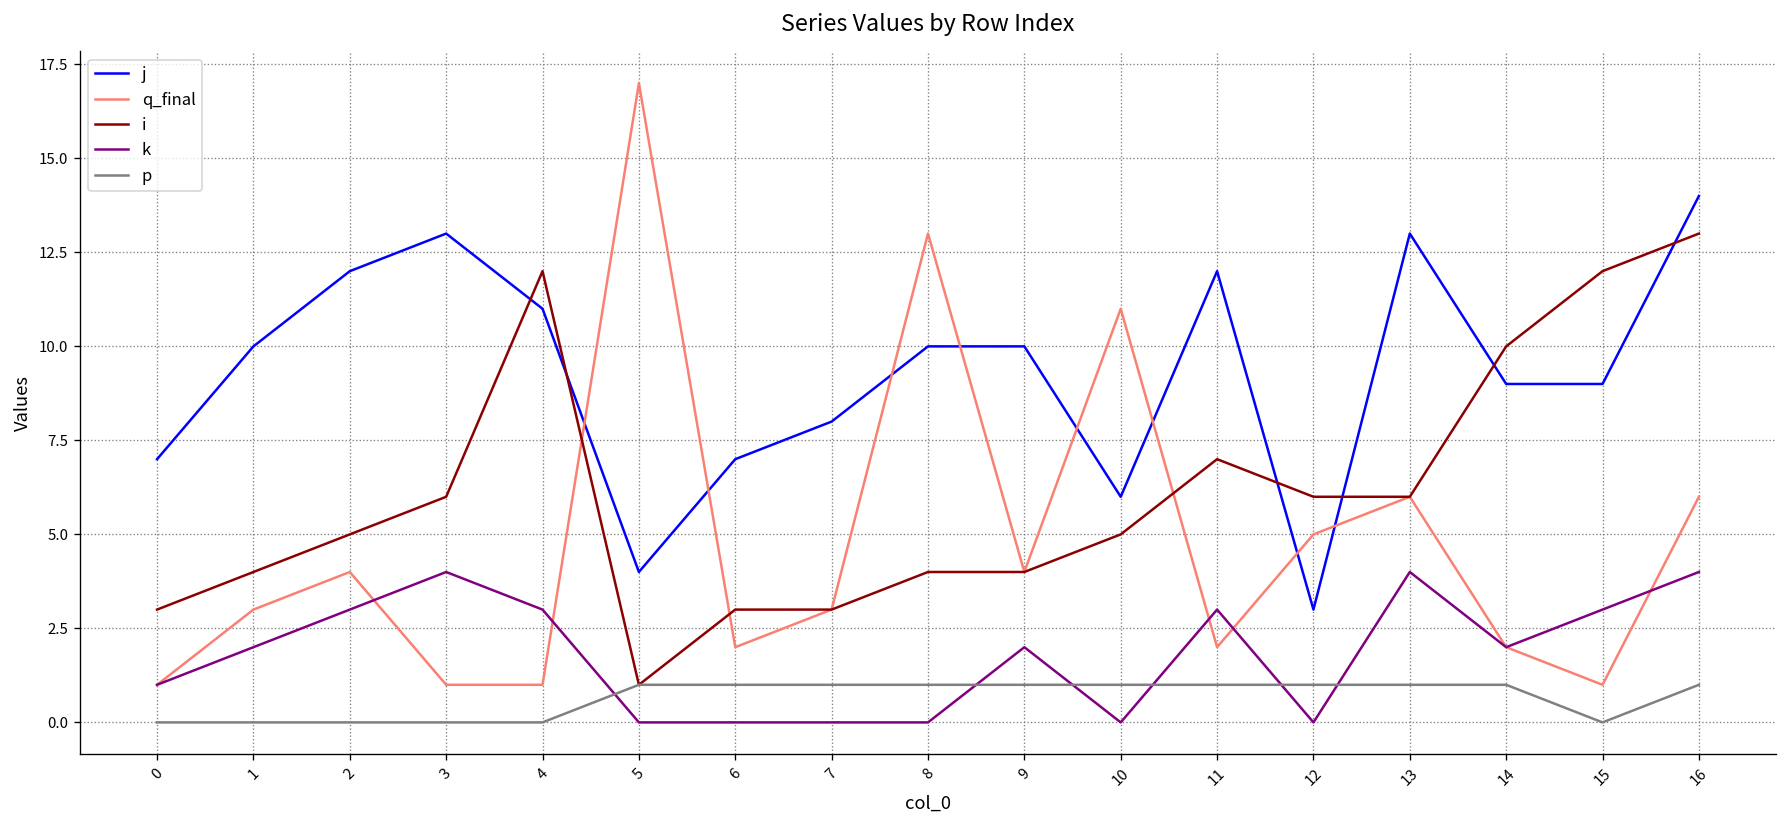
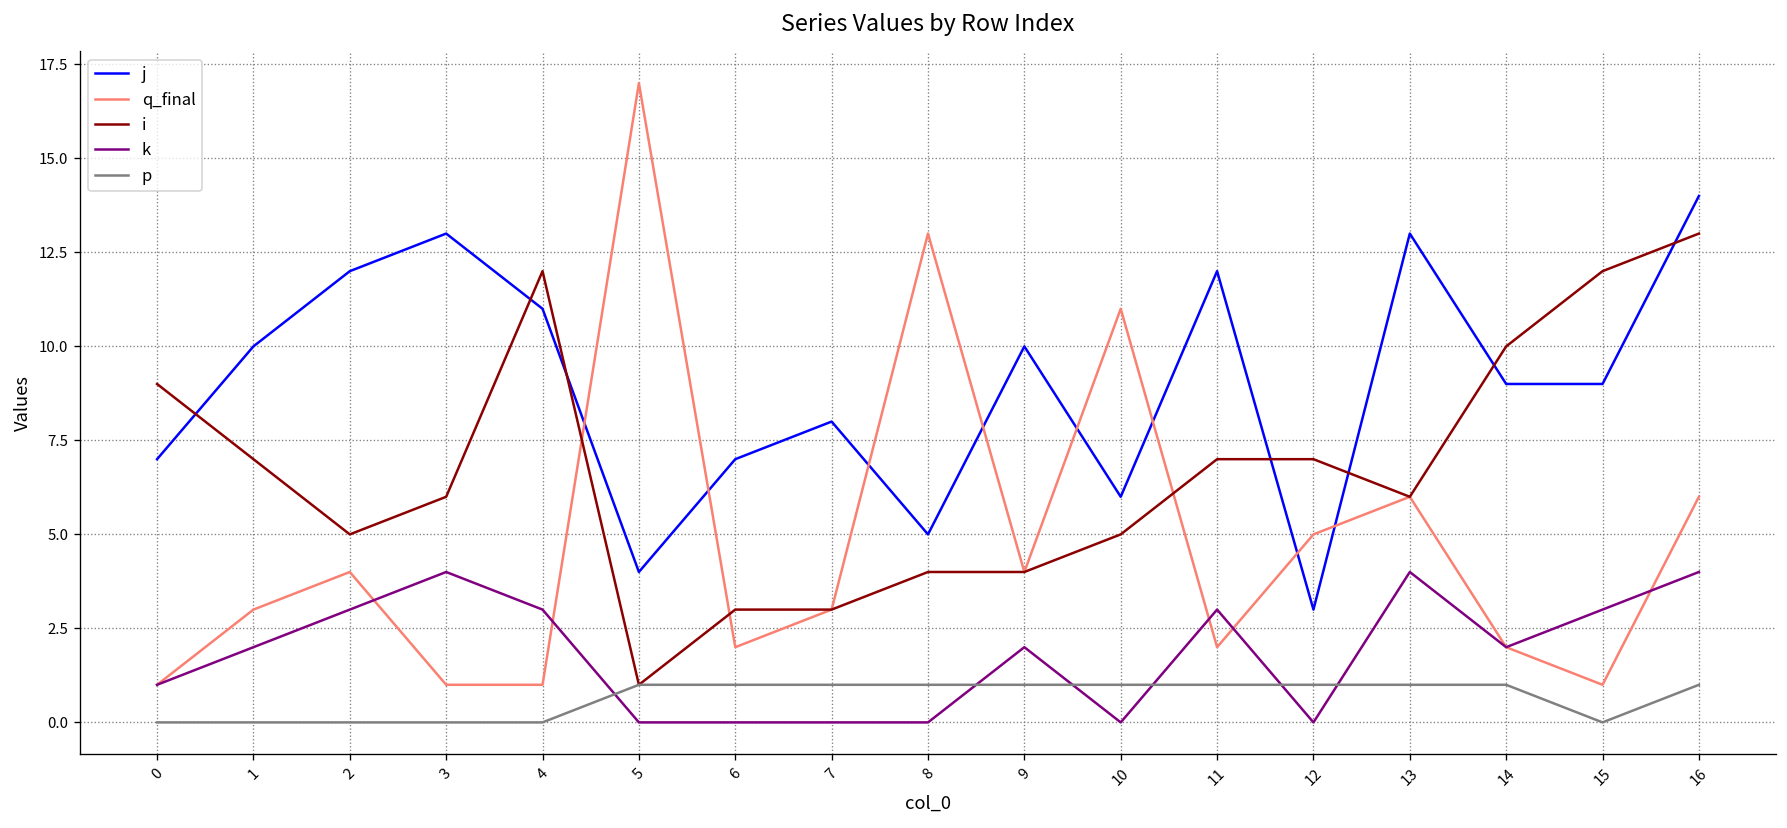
  {
    "j": {
      "0": 7,
      "1": 10,
      "2": 12,
      "3": 13,
      "4": 11,
      "5": 4,
      "6": 7,
      "7": 8,
-     "8": 10,
+     "8": 5,
      "9": 10,
      "10": 6,
      "11": 12,
      "12": 3,
      "13": 13,
      "14": 9,
      "15": 9,
      "16": 14
    },
    "q_final": {
      "1": 3,
      "2": 4,
      "3": 1,
      "4": 1,
      "5": 17,
      "6": 2,
      "8": 13,
      "10": 11,
      "11": 2,
      "12": 5,
      "15": 1,
      "16": 6
    },
    "i": {
-     "0": 3,
-     "1": 4,
+     "0": 9,
+     "1": 7,
      "2": 5,
      "3": 6,
      "4": 12,
      "6": 3,
      "8": 4,
      "10": 5,
      "11": 7,
-     "12": 6,
+     "12": 7,
      "14": 10,
      "15": 12,
      "16": 13
    },
    "k": {
      "1": 2,
      "2": 3,
      "3": 4,
      "4": 3,
      "5": 0,
      "6": 0,
      "7": 0,
      "8": 0,
      "9": 2,
      "10": 0,
      "11": 3,
      "12": 0,
      "13": 4,
      "15": 3,
      "16": 4
    },
    "p": {
      "0": 0,
      "1": 0,
      "2": 0,
      "3": 0,
      "4": 0,
      "6": 1,
      "7": 1,
      "8": 1,
      "9": 1,
      "10": 1,
      "11": 1,
      "12": 1,
      "13": 1,
      "14": 1,
      "15": 0,
      "16": 1
    }
  }
